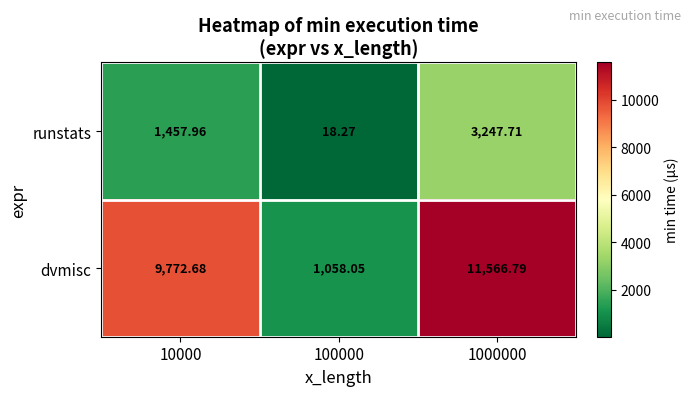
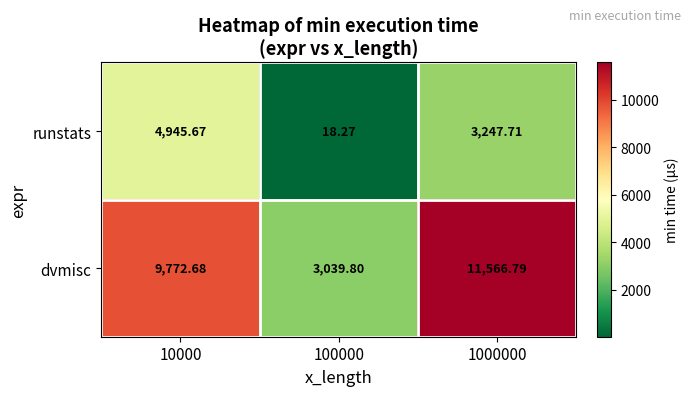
  {
    "runstats": {
-     "10000": "1,457.96",
+     "10000": "4,945.67",
      "100000": "18.27",
      "1000000": "3,247.71"
    },
    "dvmisc": {
      "10000": "9,772.68",
-     "100000": "1,058.05",
+     "100000": "3,039.80",
      "1000000": "11,566.79"
    }
  }
